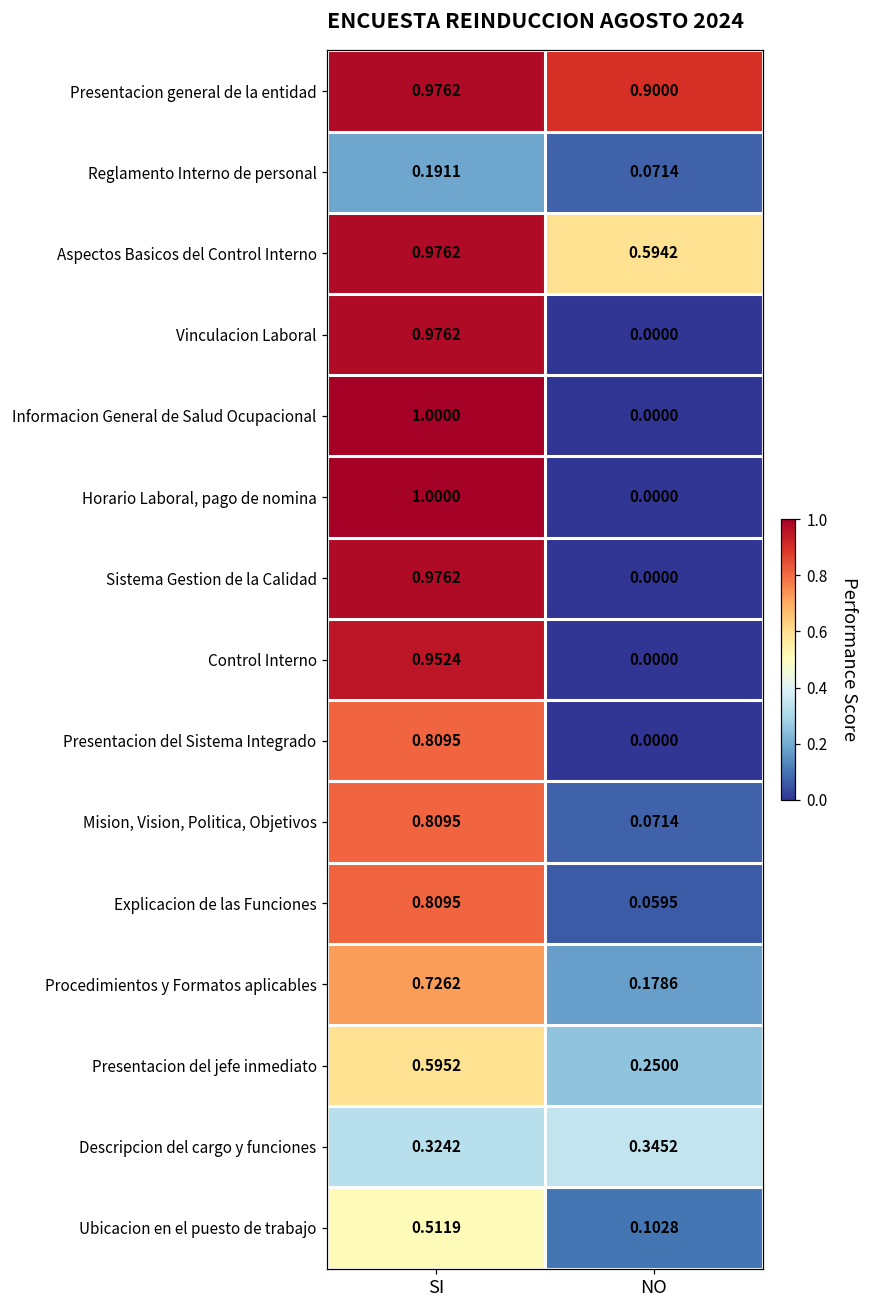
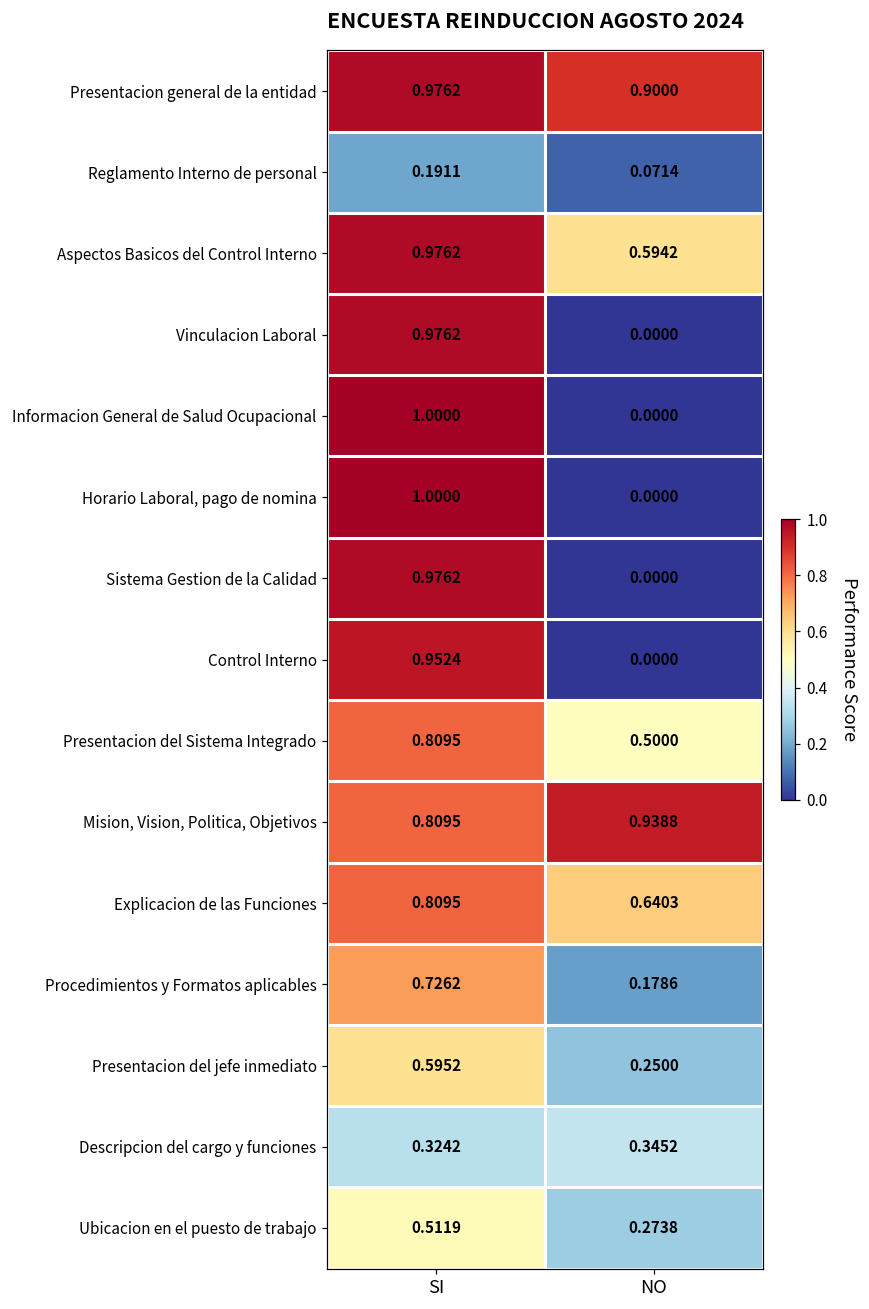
  {
    "Presentacion general de la entidad": {
      "SI": 0.9762,
      "NO": 0.9000
    },
    "Reglamento Interno de personal": {
      "SI": 0.1911,
      "NO": 0.0714
    },
    "Aspectos Basicos del Control Interno": {
      "SI": 0.9762,
      "NO": 0.5942
    },
    "Vinculacion Laboral": {
      "SI": 0.9762,
      "NO": 0.0000
    },
    "Informacion General de Salud Ocupacional": {
      "SI": 1.0000,
      "NO": 0.0000
    },
    "Horario Laboral, pago de nomina": {
      "SI": 1.0000,
      "NO": 0.0000
    },
    "Sistema Gestion de la Calidad": {
      "SI": 0.9762,
      "NO": 0.0000
    },
    "Control Interno": {
      "SI": 0.9524,
      "NO": 0.0000
    },
    "Presentacion del Sistema Integrado": {
      "SI": 0.8095,
-     "NO": 0.0000
+     "NO": 0.5000
    },
    "Mision, Vision, Politica, Objetivos": {
      "SI": 0.8095,
-     "NO": 0.0714
+     "NO": 0.9388
    },
    "Explicacion de las Funciones": {
      "SI": 0.8095,
-     "NO": 0.0595
+     "NO": 0.6403
    },
    "Procedimientos y Formatos aplicables": {
      "SI": 0.7262,
      "NO": 0.1786
    },
    "Presentacion del jefe inmediato": {
      "SI": 0.5952,
      "NO": 0.2500
    },
    "Descripcion del cargo y funciones": {
      "SI": 0.3242,
      "NO": 0.3452
    },
    "Ubicacion en el puesto de trabajo": {
      "SI": 0.5119,
-     "NO": 0.1028
+     "NO": 0.2738
    }
  }
